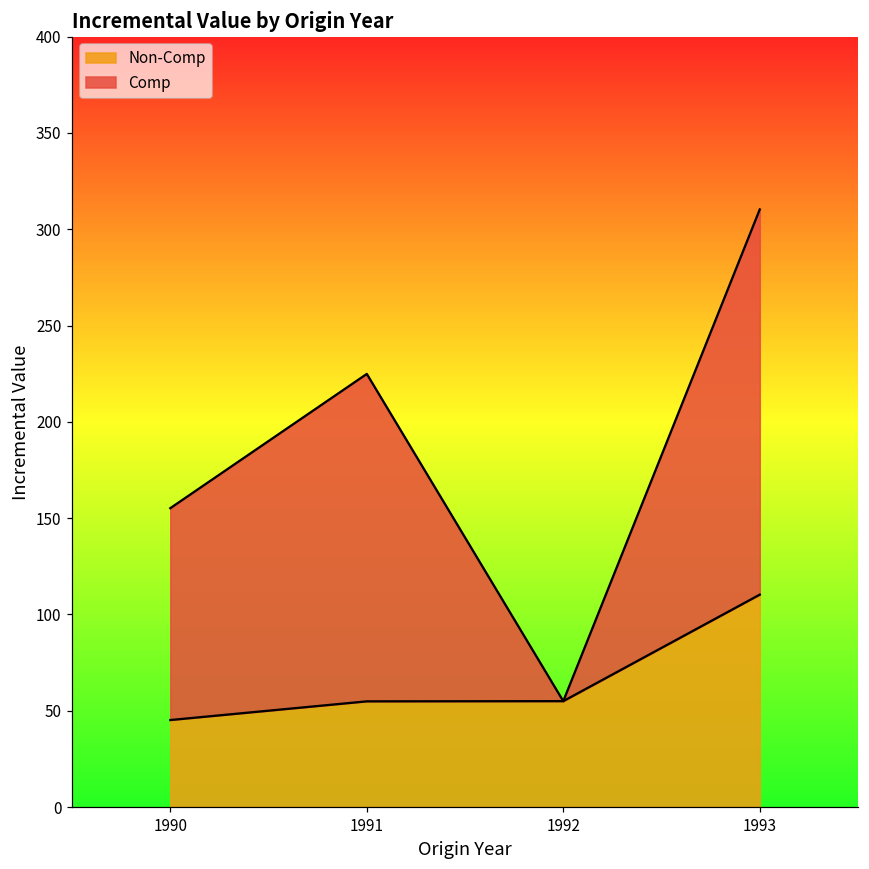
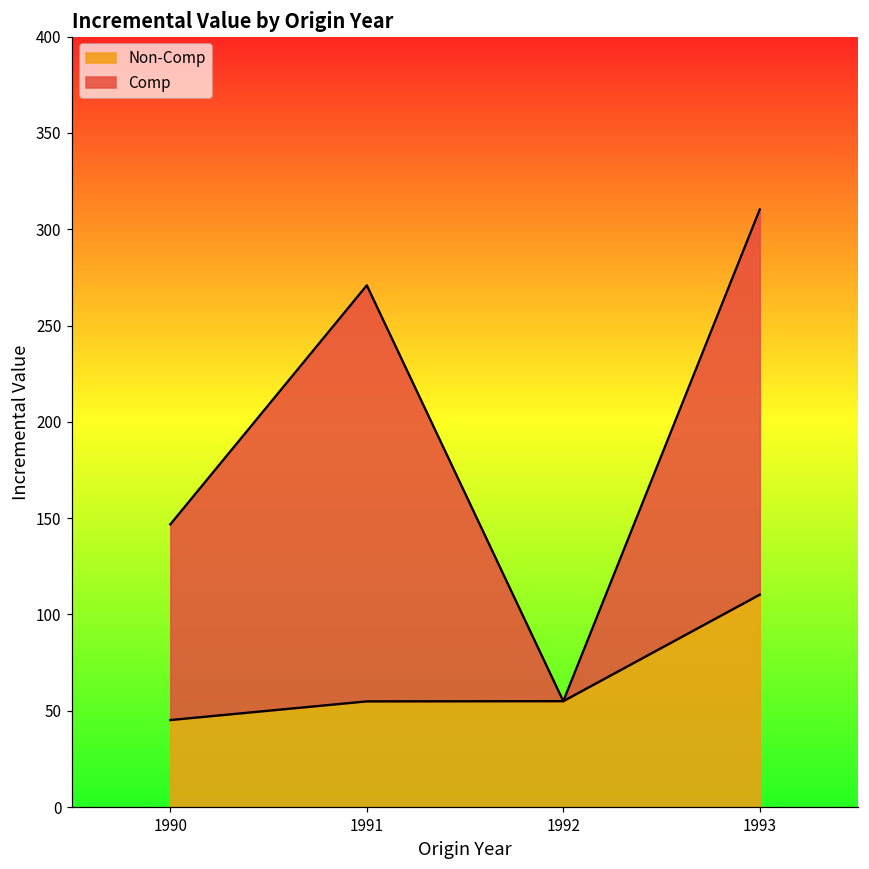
  {
    "Non-Comp": {
      "1990": 45,
      "1991": 55,
      "1993": 110
    },
    "Comp": {
-     "1990": 110,
-     "1991": 170,
+     "1990": 102,
+     "1991": 216,
      "1993": 200
    }
  }
